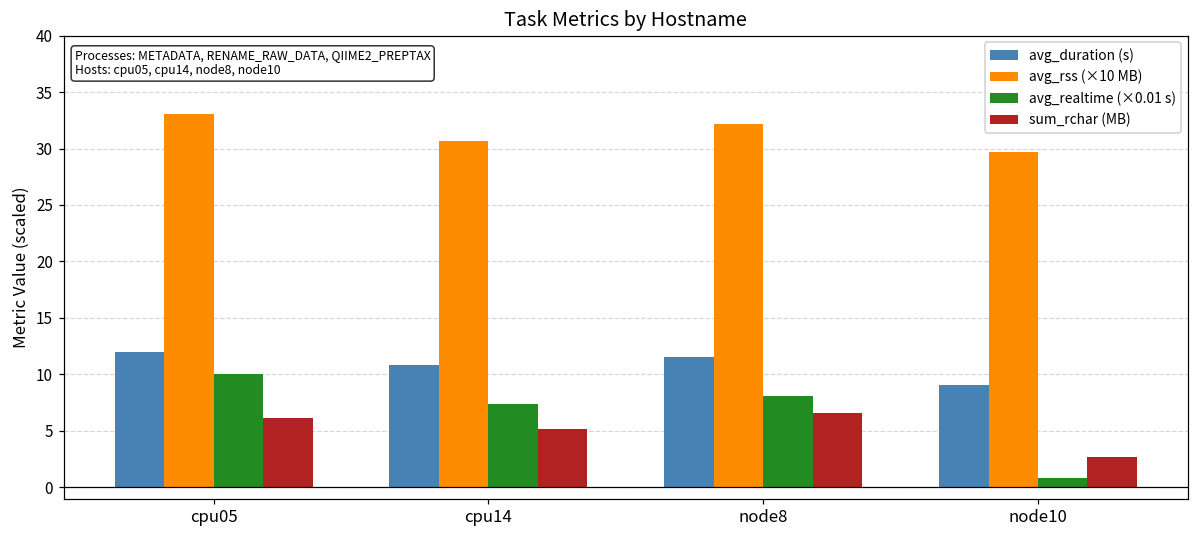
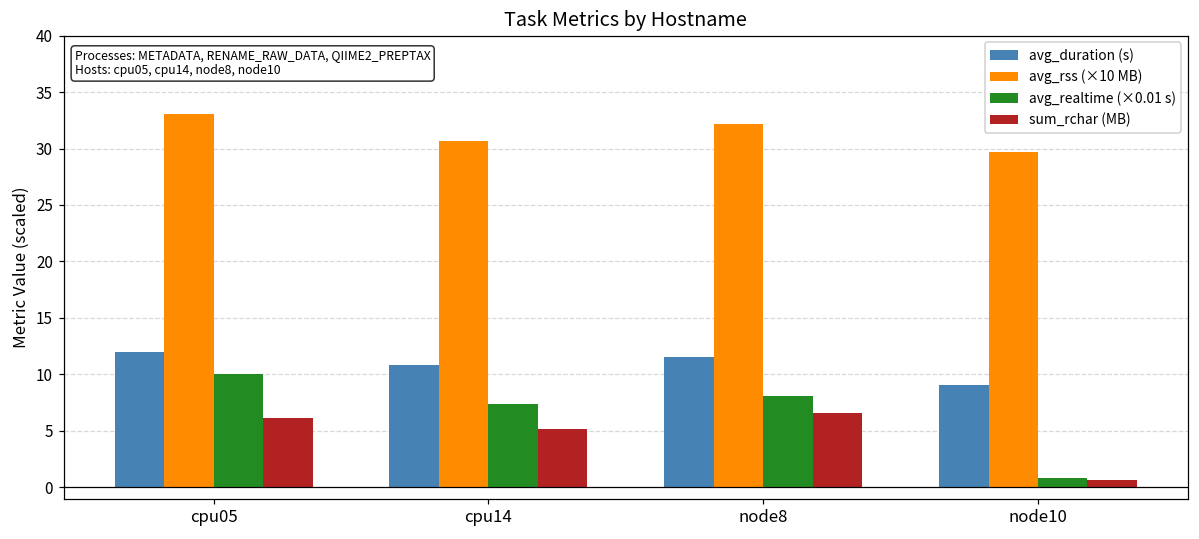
  {
    "avg_duration (s)": {
      "cpu05": 12.0,
      "cpu14": 10.8,
      "node8": 11.6,
      "node10": 9.1
    },
    "avg_rss (×10 MB)": {
      "cpu05": 33.1,
      "cpu14": 30.6,
      "node8": 32.2,
      "node10": 29.7
    },
    "avg_realtime (×0.01 s)": {
      "cpu05": 10.0,
      "cpu14": 7.4,
      "node8": 8.1,
      "node10": 0.9
    },
    "sum_rchar (MB)": {
      "cpu05": 6.1,
      "cpu14": 5.1,
      "node8": 6.6,
-     "node10": 2.7
+     "node10": 0.6
    }
  }
